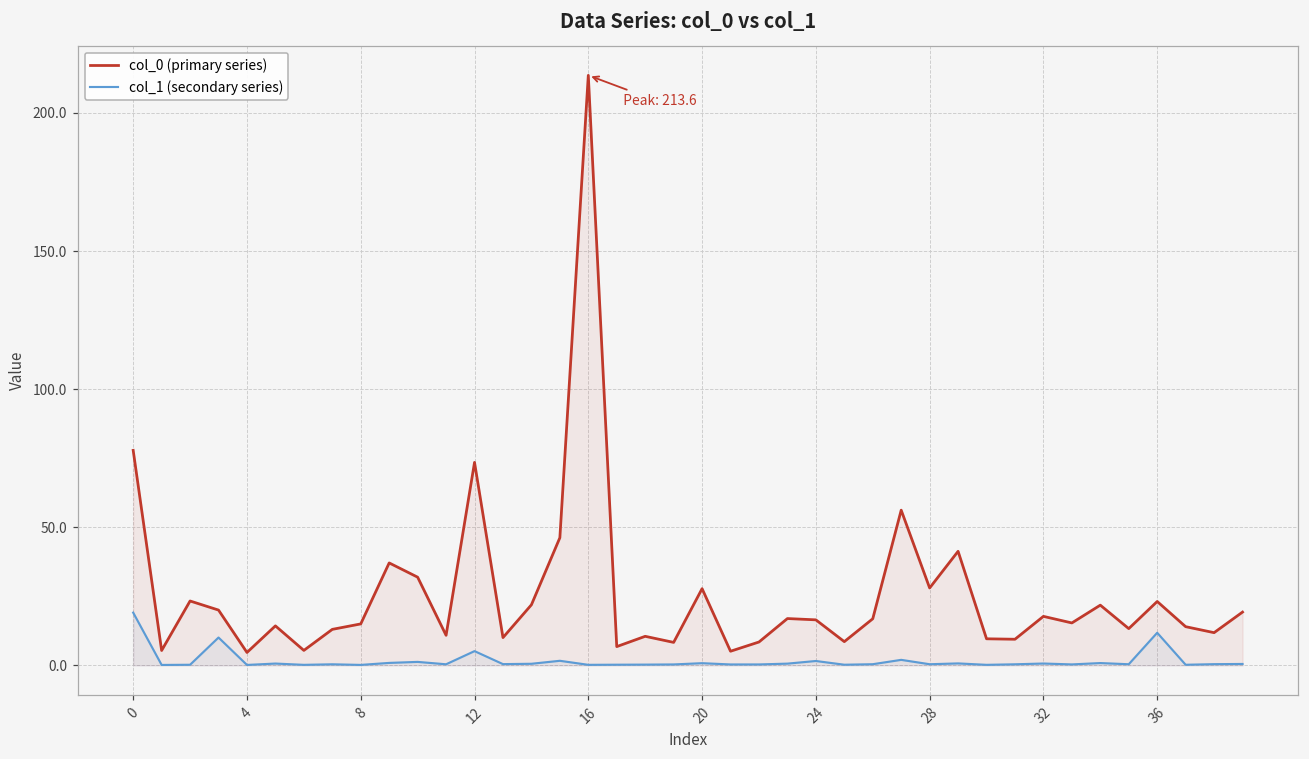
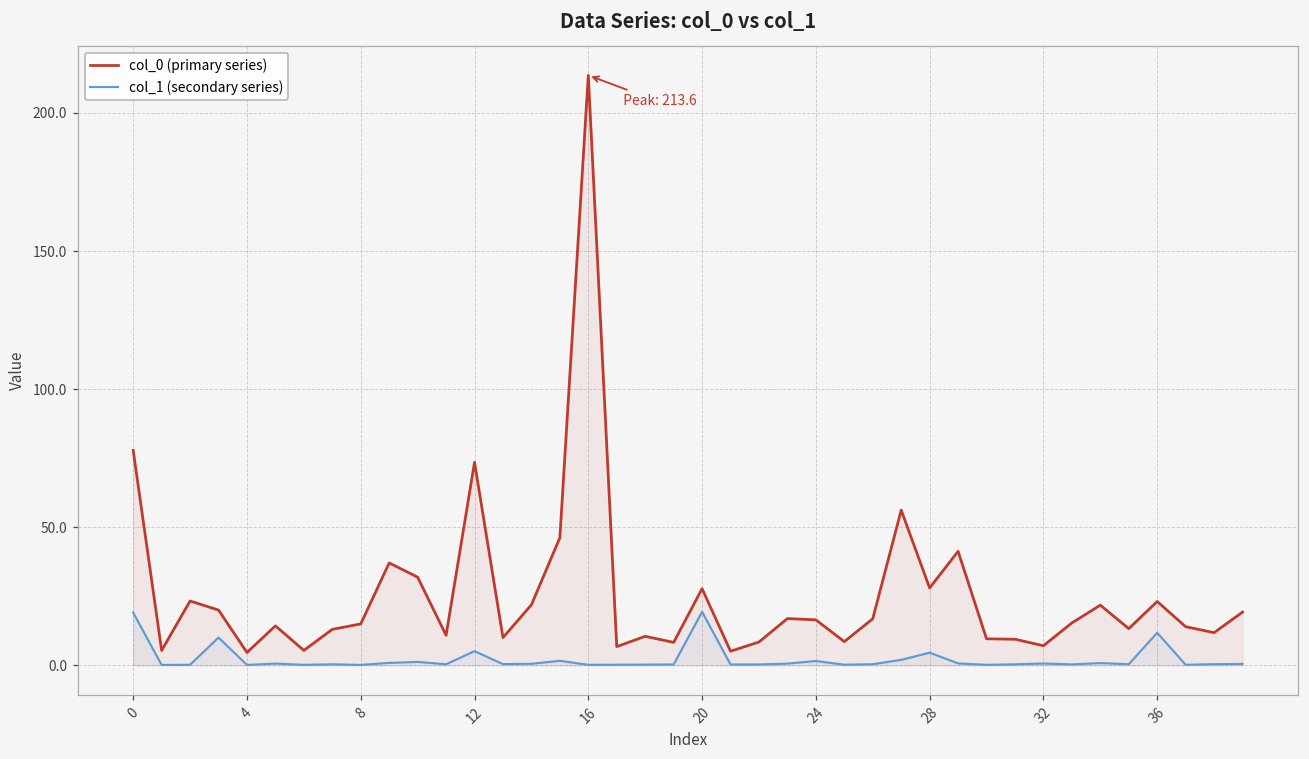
  {
    "col_0 (primary series)": {
      "0": 78,
      "4": 5,
      "8": 15,
      "12": 73,
      "20": 28,
      "24": 16,
      "28": 28,
-     "32": 18,
+     "32": 7,
      "36": 23
    },
    "col_1 (secondary series)": {
      "0": 19,
      "4": 0,
      "8": 0,
      "12": 5,
      "16": 0,
-     "20": 1,
+     "20": 19,
      "24": 2,
-     "28": 0,
+     "28": 5,
      "32": 1,
      "36": 12
    }
  }
